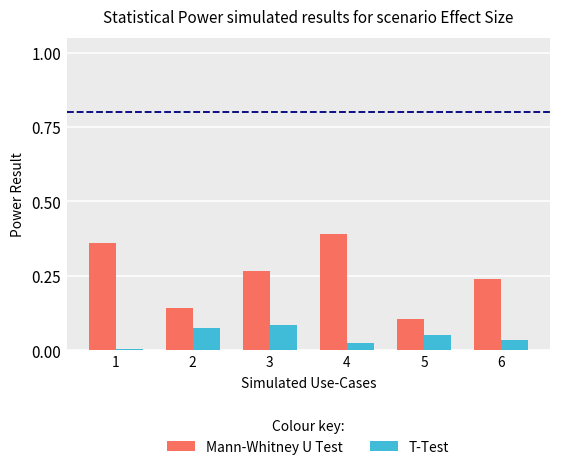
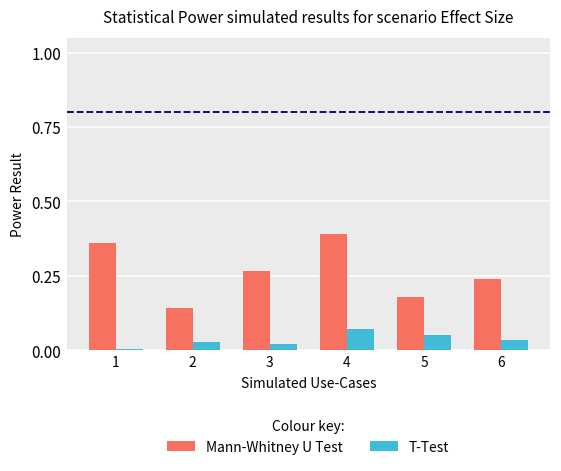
  {
    "Mann-Whitney U Test": {
      "1": 0.36,
      "2": 0.14,
      "3": 0.27,
      "4": 0.39,
-     "5": 0.11,
+     "5": 0.18,
      "6": 0.24
    },
    "T-Test": {
-     "2": 0.07,
-     "3": 0.08,
-     "4": 0.02,
+     "2": 0.03,
+     "3": 0.02,
+     "4": 0.07,
      "5": 0.05,
      "6": 0.03
    }
  }
